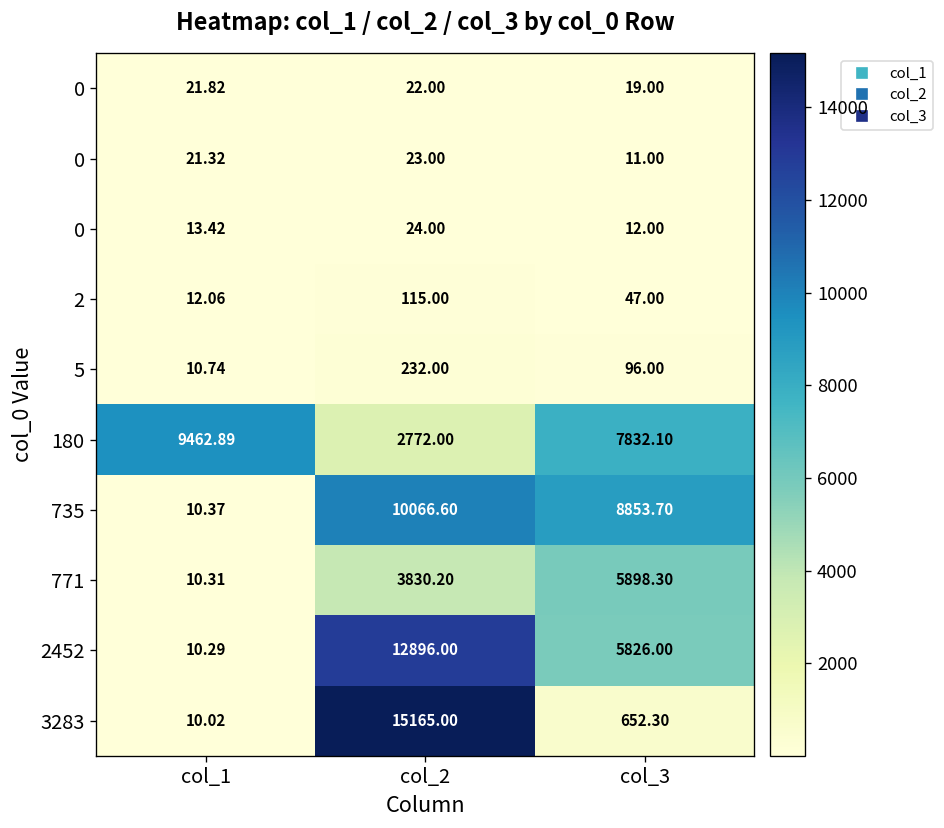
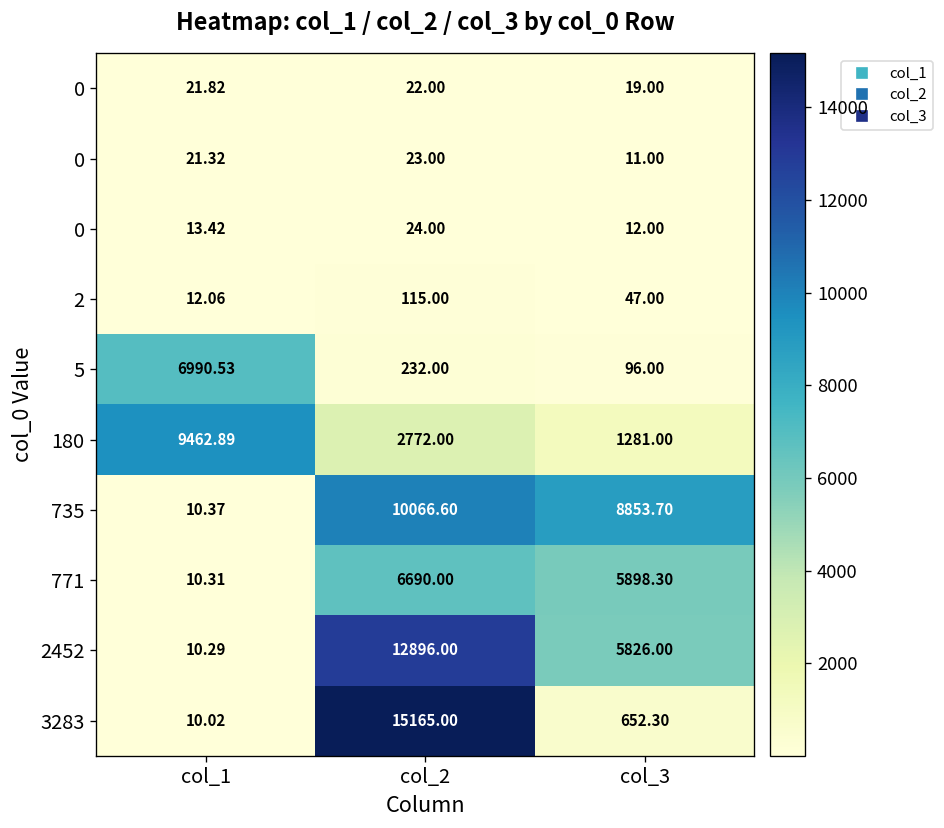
  {
    "2": {
      "col_1": 12.06,
      "col_2": 115.00,
      "col_3": 47.00
    },
    "5": {
-     "col_1": 10.74,
+     "col_1": 6990.53,
      "col_2": 232.00,
      "col_3": 96.00
    },
    "180": {
      "col_1": 9462.89,
      "col_2": 2772.00,
-     "col_3": 7832.10
+     "col_3": 1281.00
    },
    "735": {
      "col_1": 10.37,
      "col_2": 10066.60,
      "col_3": 8853.70
    },
    "771": {
      "col_1": 10.31,
-     "col_2": 3830.20,
+     "col_2": 6690.00,
      "col_3": 5898.30
    },
    "2452": {
      "col_1": 10.29,
      "col_2": 12896.00,
      "col_3": 5826.00
    },
    "3283": {
      "col_1": 10.02,
      "col_2": 15165.00,
      "col_3": 652.30
    }
  }
